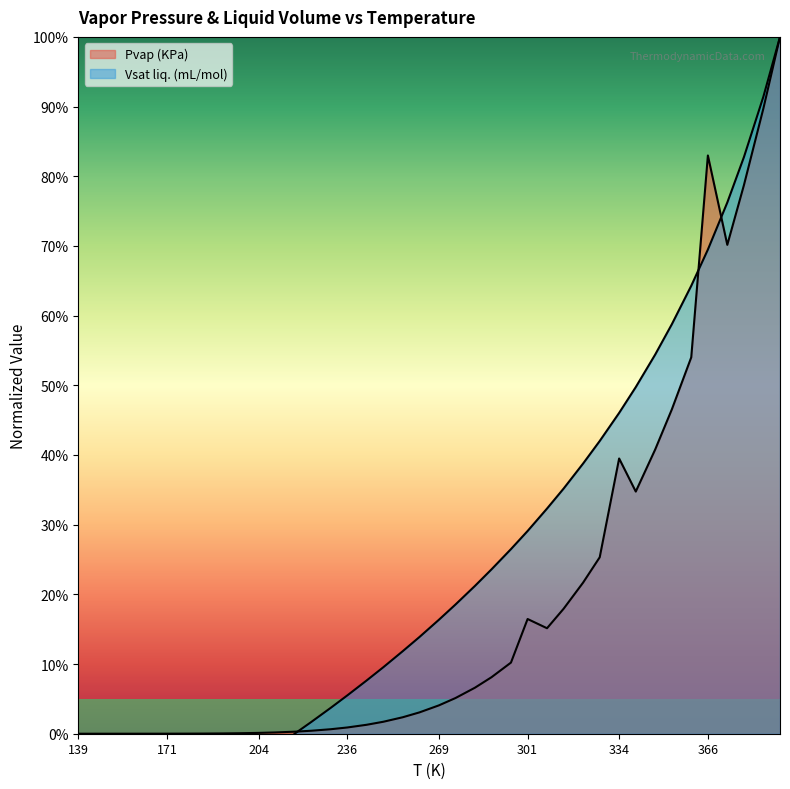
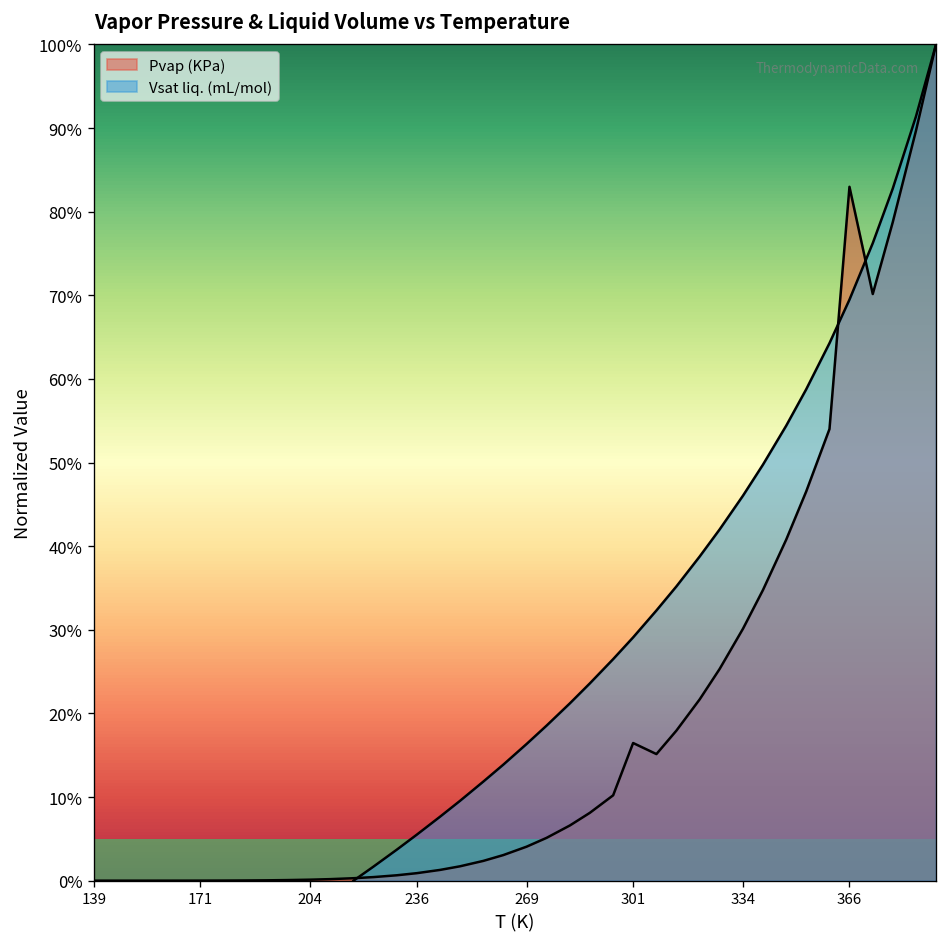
  {
    "Pvap (KPa)": {
      "301": "16%",
-     "334": "39%",
+     "334": "30%",
      "366": "83%"
    },
    "Vsat liq. (mL/mol)": {
      "236": "5%",
      "269": "16%",
      "301": "29%",
      "334": "46%",
      "366": "69%"
    }
  }
